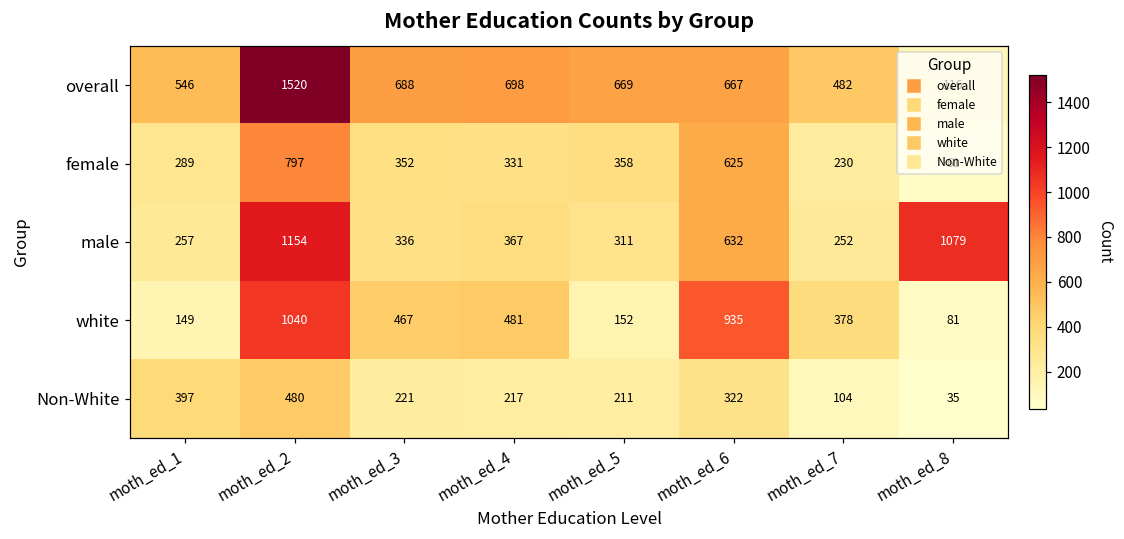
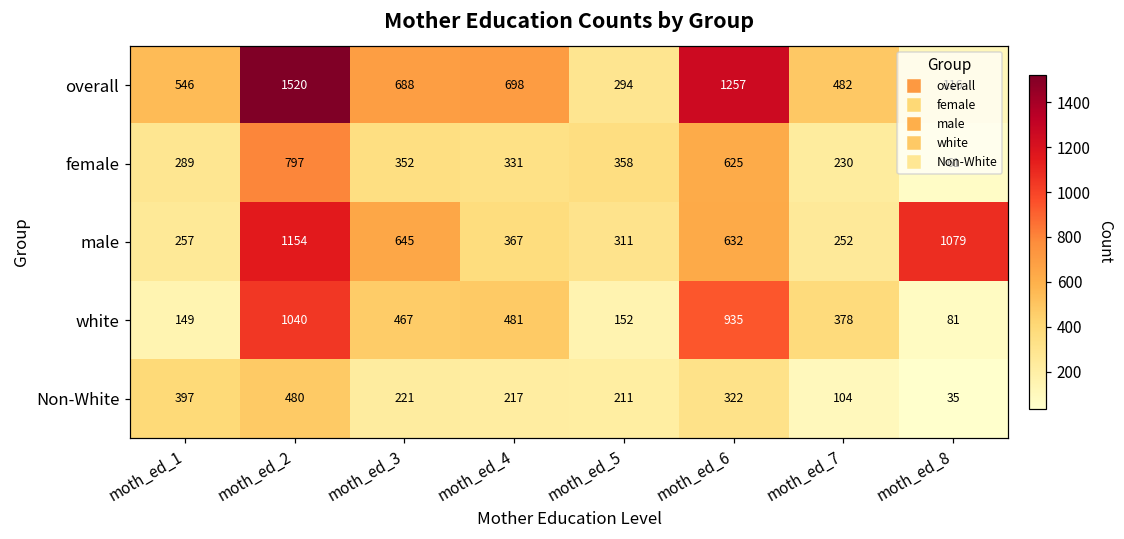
  {
    "overall": {
      "moth_ed_1": 546,
      "moth_ed_2": 1520,
      "moth_ed_3": 688,
      "moth_ed_4": 698,
-     "moth_ed_5": 669,
-     "moth_ed_6": 667,
+     "moth_ed_5": 294,
+     "moth_ed_6": 1257,
      "moth_ed_7": 482
    },
    "female": {
      "moth_ed_1": 289,
      "moth_ed_2": 797,
      "moth_ed_3": 352,
      "moth_ed_4": 331,
      "moth_ed_5": 358,
      "moth_ed_6": 625,
      "moth_ed_7": 230
    },
    "male": {
      "moth_ed_1": 257,
      "moth_ed_2": 1154,
-     "moth_ed_3": 336,
+     "moth_ed_3": 645,
      "moth_ed_4": 367,
      "moth_ed_5": 311,
      "moth_ed_6": 632,
      "moth_ed_7": 252,
      "moth_ed_8": 1079
    },
    "white": {
      "moth_ed_1": 149,
      "moth_ed_2": 1040,
      "moth_ed_3": 467,
      "moth_ed_4": 481,
      "moth_ed_5": 152,
      "moth_ed_6": 935,
      "moth_ed_7": 378,
      "moth_ed_8": 81
    },
    "Non-White": {
      "moth_ed_1": 397,
      "moth_ed_2": 480,
      "moth_ed_3": 221,
      "moth_ed_4": 217,
      "moth_ed_5": 211,
      "moth_ed_6": 322,
      "moth_ed_7": 104,
      "moth_ed_8": 35
    }
  }
